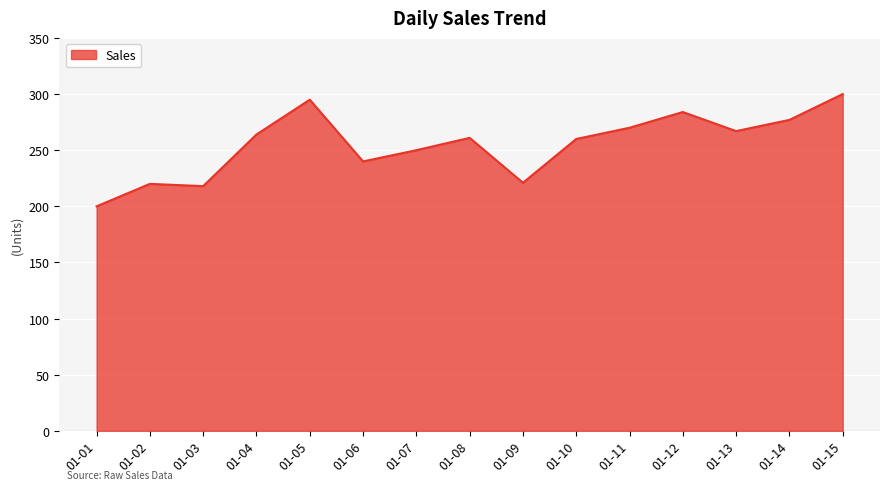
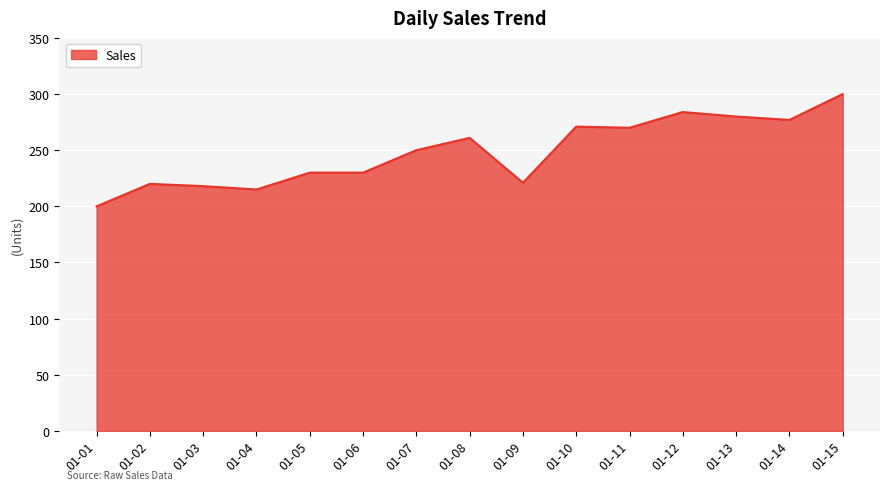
  {
    "01-01": 200,
    "01-02": 220,
    "01-03": 218,
-   "01-04": 264,
-   "01-05": 295,
-   "01-06": 240,
+   "01-04": 215,
+   "01-05": 230,
+   "01-06": 230,
    "01-07": 250,
    "01-08": 261,
    "01-09": 221,
-   "01-10": 260,
+   "01-10": 271,
    "01-11": 270,
    "01-12": 284,
-   "01-13": 267,
+   "01-13": 280,
    "01-14": 277,
    "01-15": 300
  }
